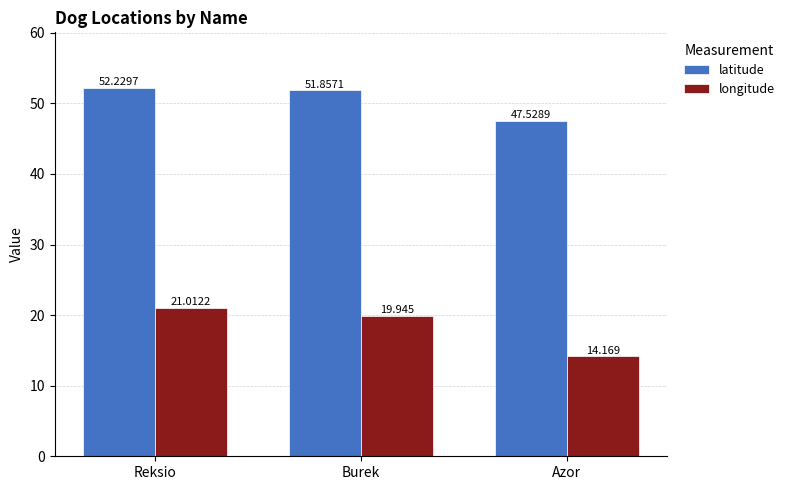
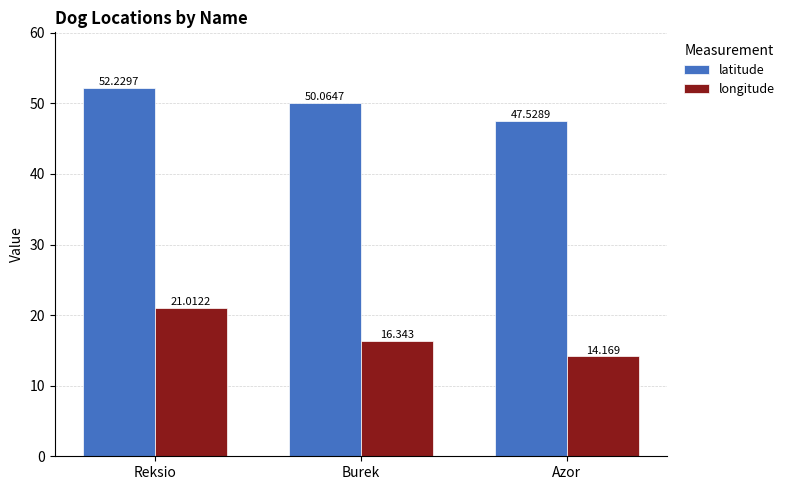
  {
    "latitude": {
      "Reksio": 52.2297,
-     "Burek": 51.8571,
+     "Burek": 50.0647,
      "Azor": 47.5289
    },
    "longitude": {
      "Reksio": 21.0122,
-     "Burek": 19.945,
+     "Burek": 16.343,
      "Azor": 14.169
    }
  }
